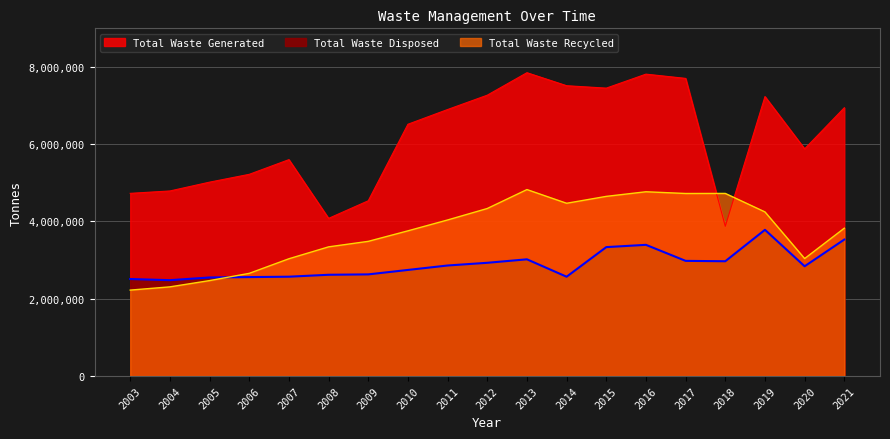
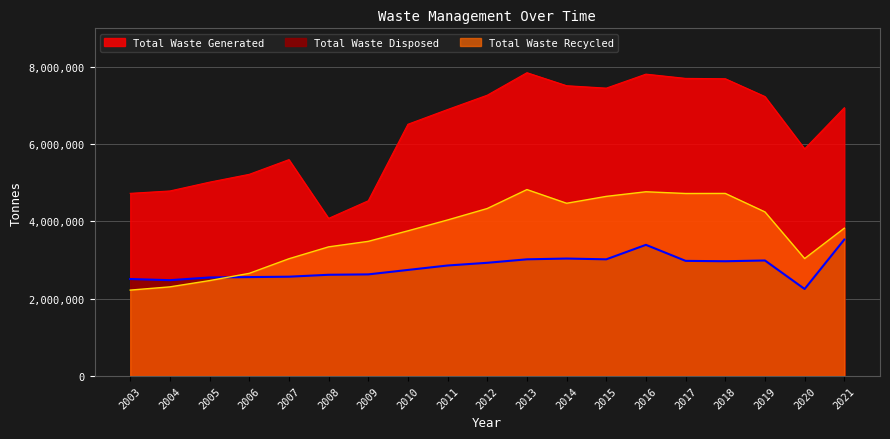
  {
    "Total Waste Generated": {
      "2003": "4,700,000",
      "2004": "4,800,000",
      "2005": "5,000,000",
      "2006": "5,200,000",
      "2007": "5,600,000",
      "2008": "4,100,000",
      "2009": "4,500,000",
      "2010": "6,500,000",
      "2011": "6,900,000",
      "2012": "7,300,000",
      "2013": "7,900,000",
      "2014": "7,500,000",
      "2015": "7,500,000",
      "2016": "7,800,000",
      "2017": "7,700,000",
-     "2018": "3,900,000",
+     "2018": "7,700,000",
      "2019": "7,200,000",
      "2020": "5,900,000",
      "2021": "6,900,000"
    },
    "Total Waste Disposed": {
      "2003": "2,500,000",
      "2004": "2,500,000",
      "2005": "2,600,000",
      "2006": "2,600,000",
      "2007": "2,600,000",
      "2008": "2,600,000",
      "2009": "2,600,000",
      "2010": "2,700,000",
      "2011": "2,900,000",
      "2012": "2,900,000",
      "2013": "3,000,000",
-     "2014": "2,600,000",
-     "2015": "3,300,000",
+     "2014": "3,000,000",
+     "2015": "3,000,000",
      "2016": "3,400,000",
      "2017": "3,000,000",
      "2018": "3,000,000",
-     "2019": "3,800,000",
-     "2020": "2,800,000",
+     "2019": "3,000,000",
+     "2020": "2,300,000",
      "2021": "3,500,000"
    },
    "Total Waste Recycled": {
      "2003": "2,200,000",
      "2004": "2,300,000",
      "2005": "2,500,000",
      "2006": "2,700,000",
      "2007": "3,000,000",
      "2008": "3,300,000",
      "2009": "3,500,000",
      "2010": "3,800,000",
      "2011": "4,000,000",
      "2012": "4,300,000",
      "2013": "4,800,000",
      "2014": "4,500,000",
      "2015": "4,600,000",
      "2016": "4,800,000",
      "2017": "4,700,000",
      "2018": "4,700,000",
      "2019": "4,200,000",
      "2020": "3,000,000",
      "2021": "3,800,000"
    }
  }
